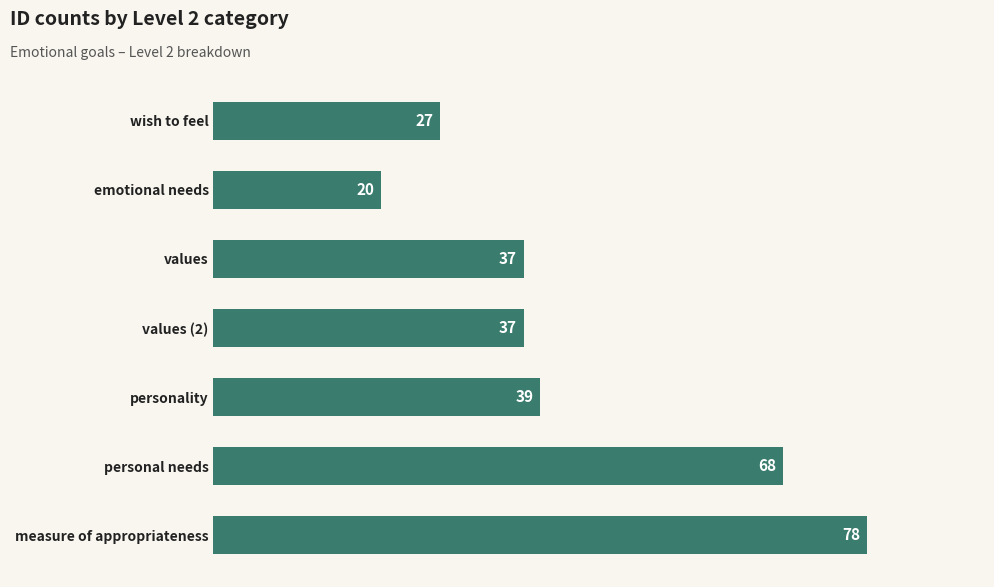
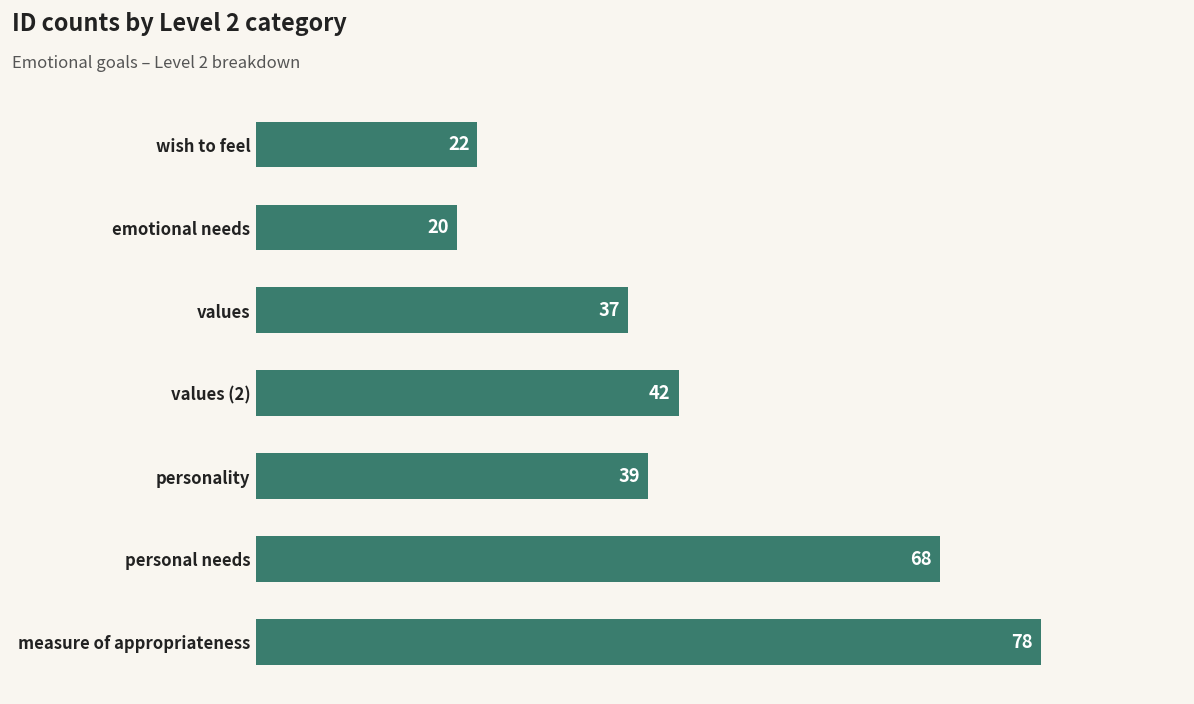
  {
-   "wish to feel": 27,
+   "wish to feel": 22,
    "emotional needs": 20,
    "values": 37,
-   "values (2)": 37,
+   "values (2)": 42,
    "personality": 39,
    "personal needs": 68,
    "measure of appropriateness": 78
  }
